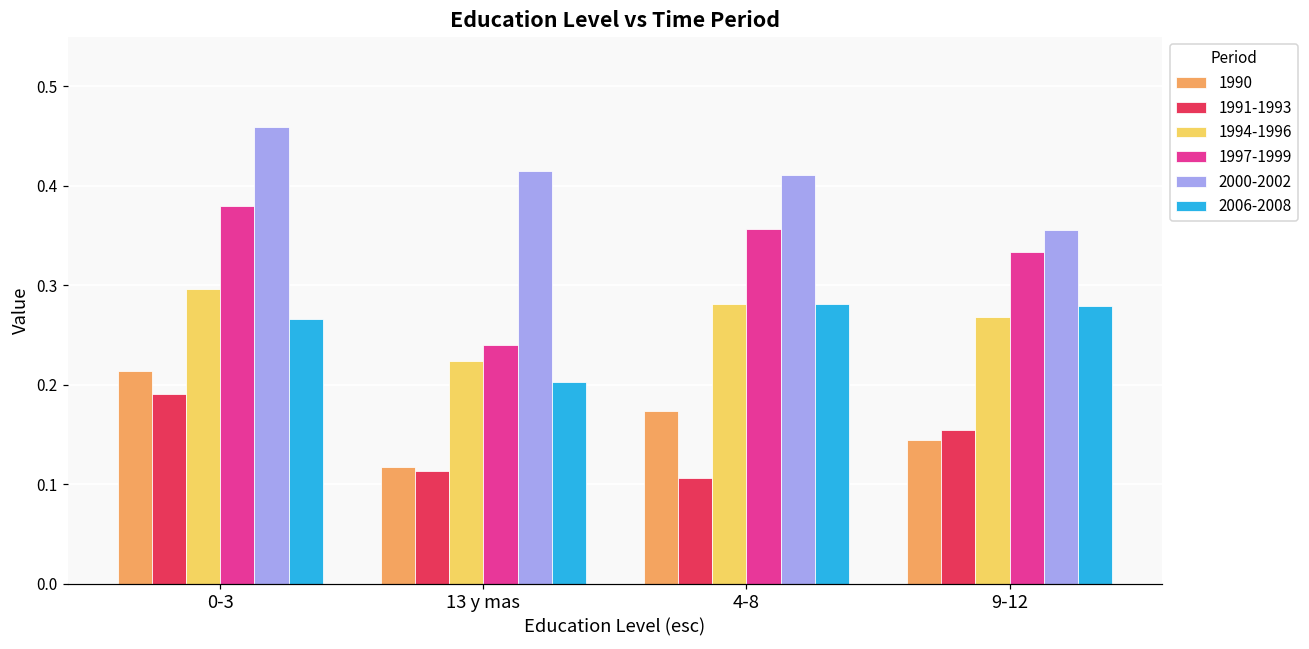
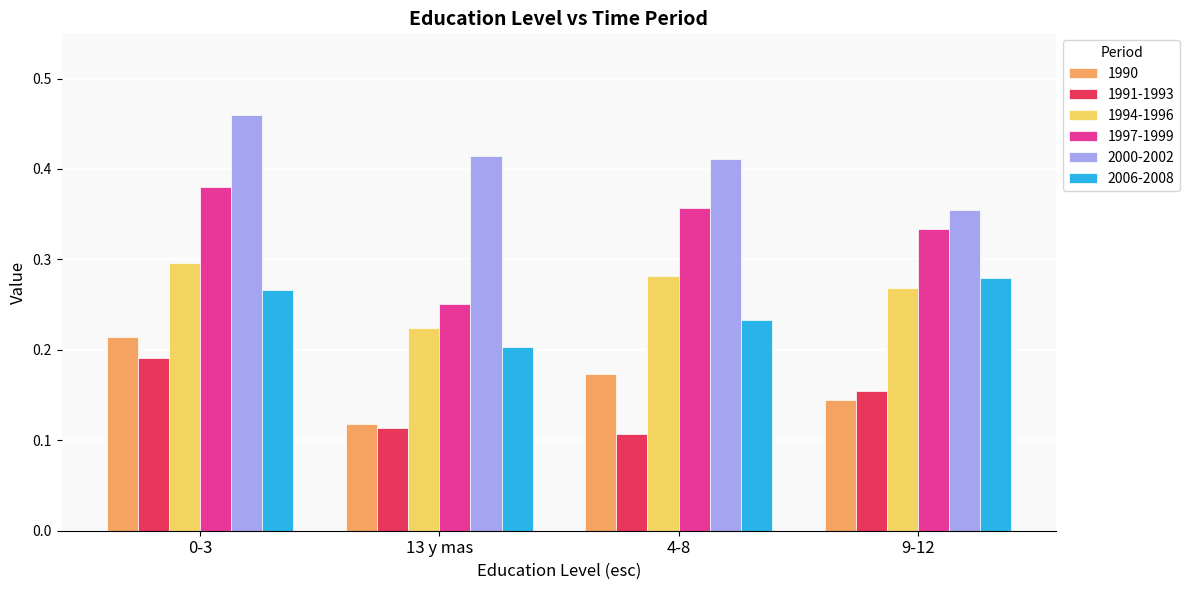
  {
    "1991-1993": {
      "0-3": 0.19,
      "13 y mas": 0.11,
      "4-8": 0.11,
      "9-12": 0.15
    },
    "1997-1999": {
      "0-3": 0.38,
-     "13 y mas": 0.24,
+     "13 y mas": 0.25,
      "4-8": 0.36,
      "9-12": 0.33
    },
    "2000-2002": {
      "0-3": 0.46,
      "13 y mas": 0.41,
      "4-8": 0.41,
      "9-12": 0.36
    },
    "2006-2008": {
      "0-3": 0.27,
      "13 y mas": 0.20,
-     "4-8": 0.28,
+     "4-8": 0.23,
      "9-12": 0.28
    }
  }
